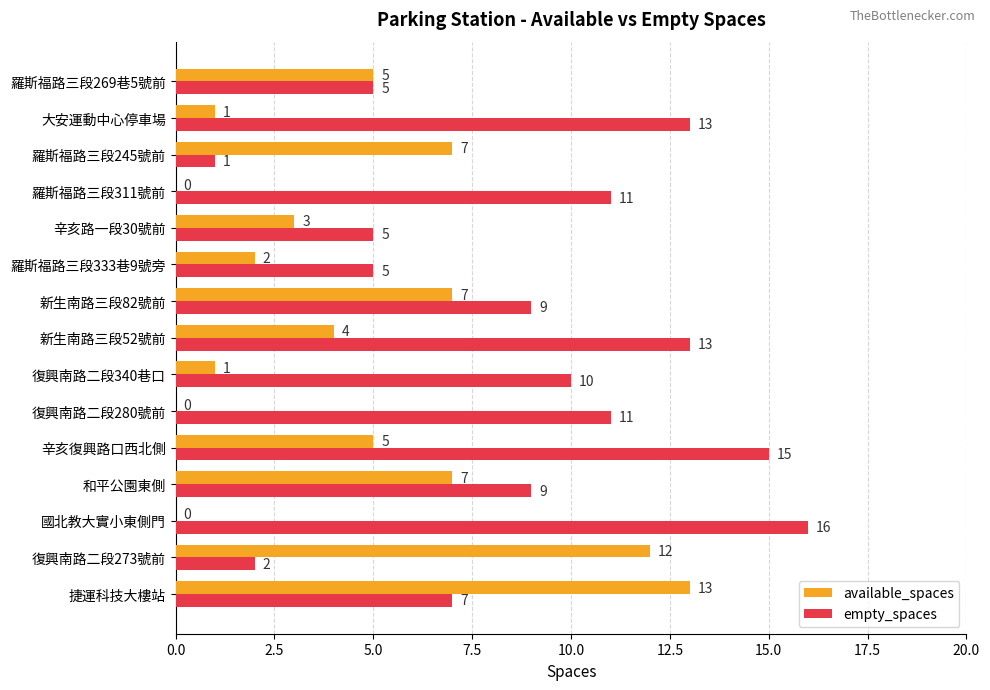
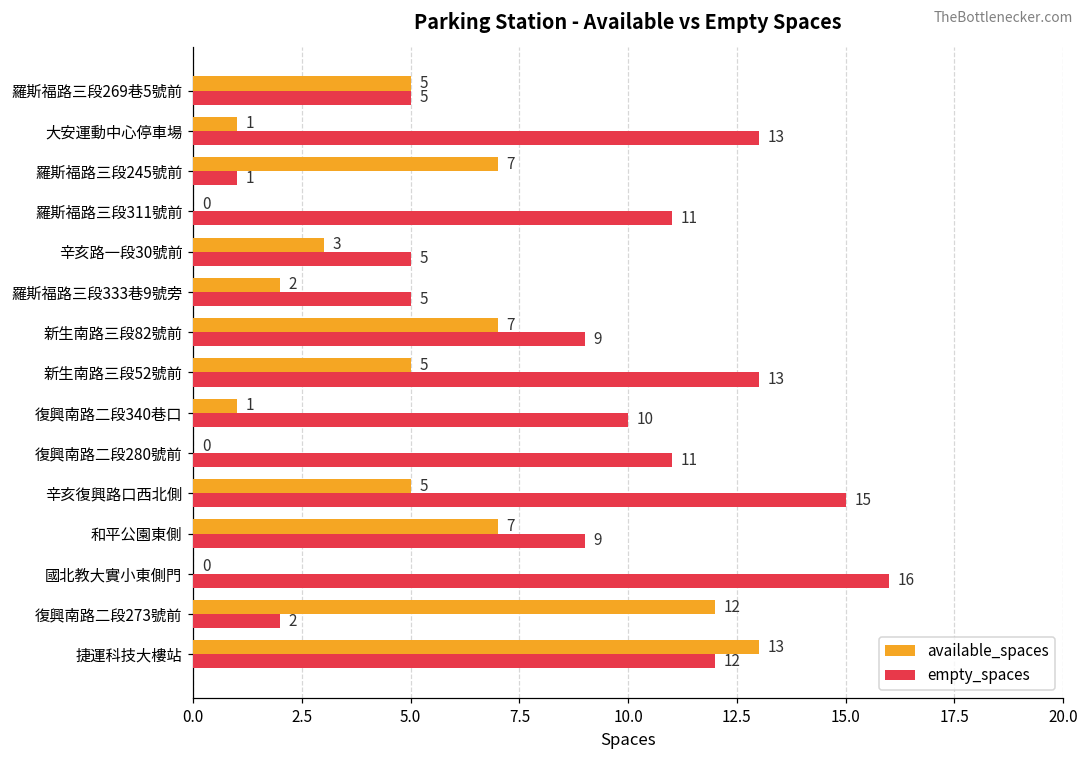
  {
    "available_spaces": {
      "羅斯福路三段269巷5號前": 5,
      "大安運動中心停車場": 1,
      "羅斯福路三段245號前": 7,
      "羅斯福路三段311號前": 0,
      "辛亥路一段30號前": 3,
      "羅斯福路三段333巷9號旁": 2,
      "新生南路三段82號前": 7,
-     "新生南路三段52號前": 4,
+     "新生南路三段52號前": 5,
      "復興南路二段340巷口": 1,
      "復興南路二段280號前": 0,
      "辛亥復興路口西北側": 5,
      "和平公園東側": 7,
      "國北教大實小東側門": 0,
      "復興南路二段273號前": 12,
      "捷運科技大樓站": 13
    },
    "empty_spaces": {
      "羅斯福路三段269巷5號前": 5,
      "大安運動中心停車場": 13,
      "羅斯福路三段245號前": 1,
      "羅斯福路三段311號前": 11,
      "辛亥路一段30號前": 5,
      "羅斯福路三段333巷9號旁": 5,
      "新生南路三段82號前": 9,
      "新生南路三段52號前": 13,
      "復興南路二段340巷口": 10,
      "復興南路二段280號前": 11,
      "辛亥復興路口西北側": 15,
      "和平公園東側": 9,
      "國北教大實小東側門": 16,
      "復興南路二段273號前": 2,
-     "捷運科技大樓站": 7
+     "捷運科技大樓站": 12
    }
  }
